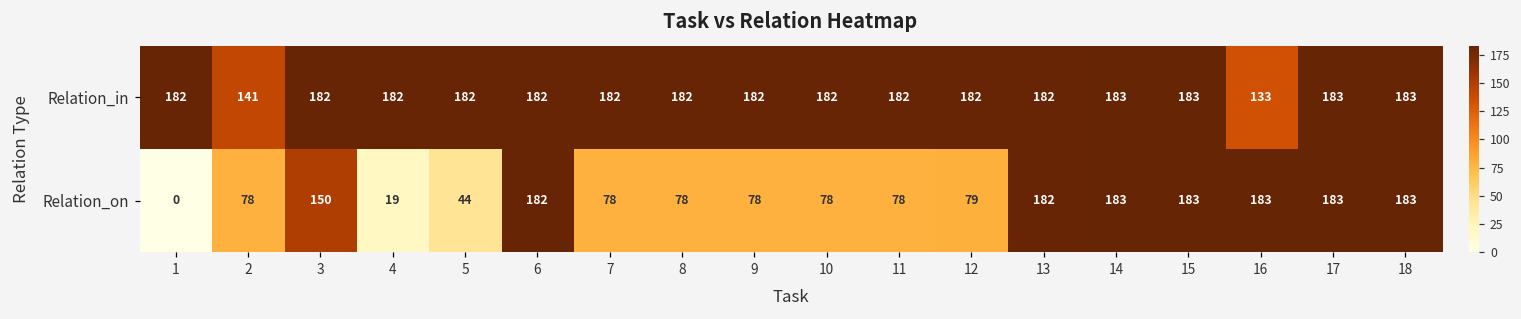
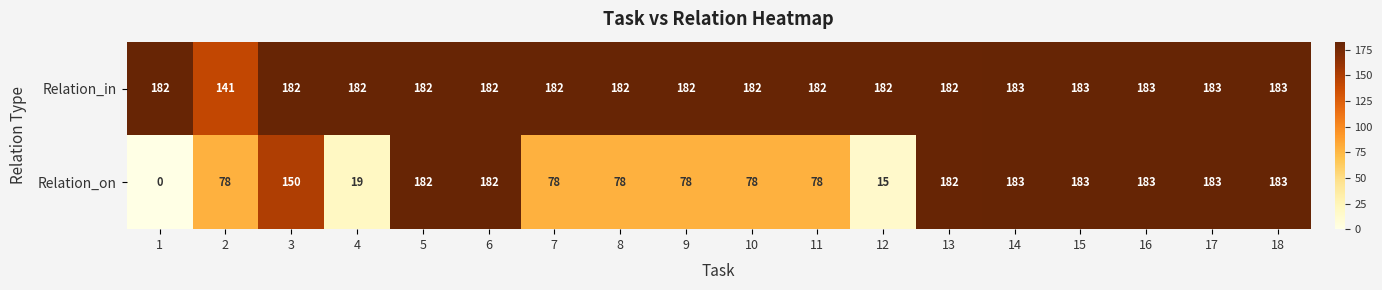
  {
    "Relation_in": {
      "1": 182,
      "2": 141,
      "3": 182,
      "4": 182,
      "5": 182,
      "6": 182,
      "7": 182,
      "8": 182,
      "9": 182,
      "10": 182,
      "11": 182,
      "12": 182,
      "13": 182,
      "14": 183,
      "15": 183,
-     "16": 133,
+     "16": 183,
      "17": 183,
      "18": 183
    },
    "Relation_on": {
      "1": 0,
      "2": 78,
      "3": 150,
      "4": 19,
-     "5": 44,
+     "5": 182,
      "6": 182,
      "7": 78,
      "8": 78,
      "9": 78,
      "10": 78,
      "11": 78,
-     "12": 79,
+     "12": 15,
      "13": 182,
      "14": 183,
      "15": 183,
      "16": 183,
      "17": 183,
      "18": 183
    }
  }
